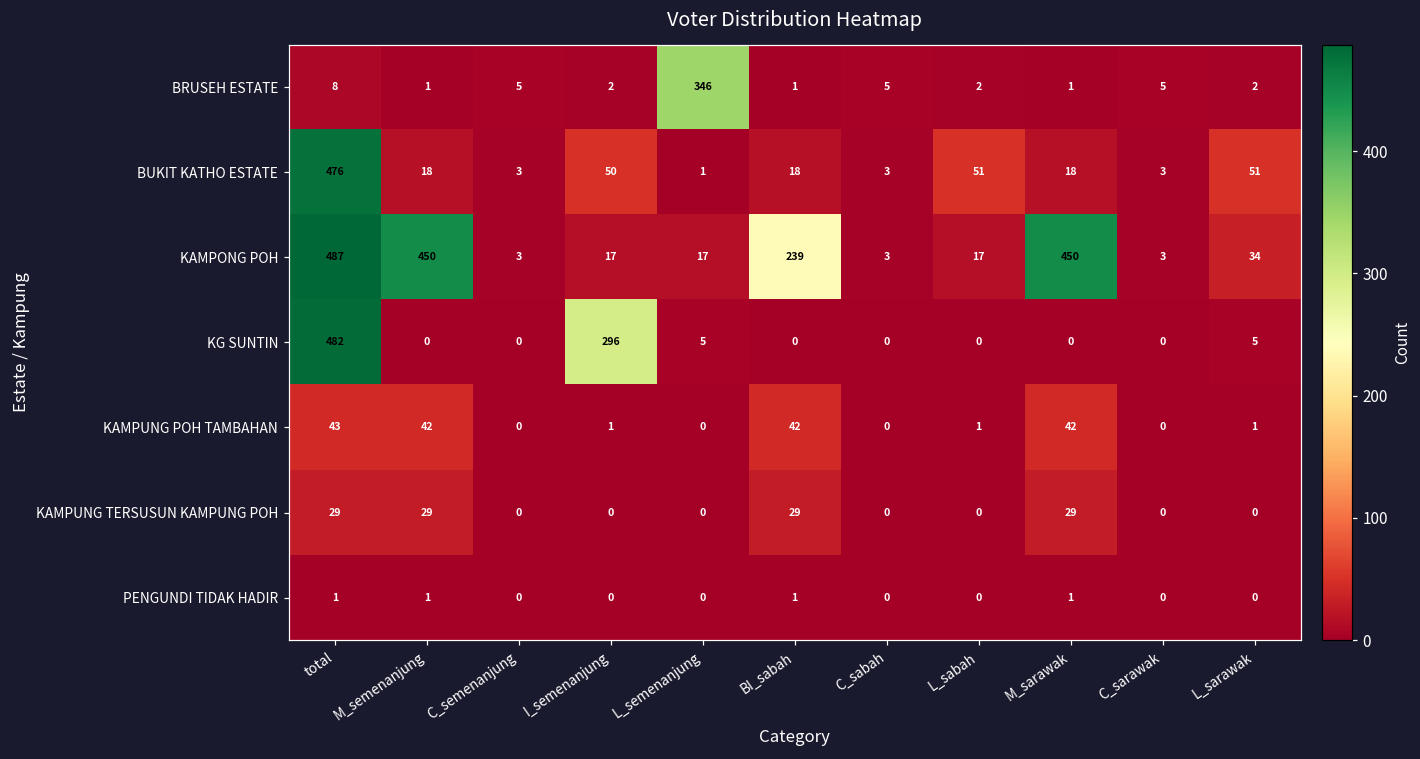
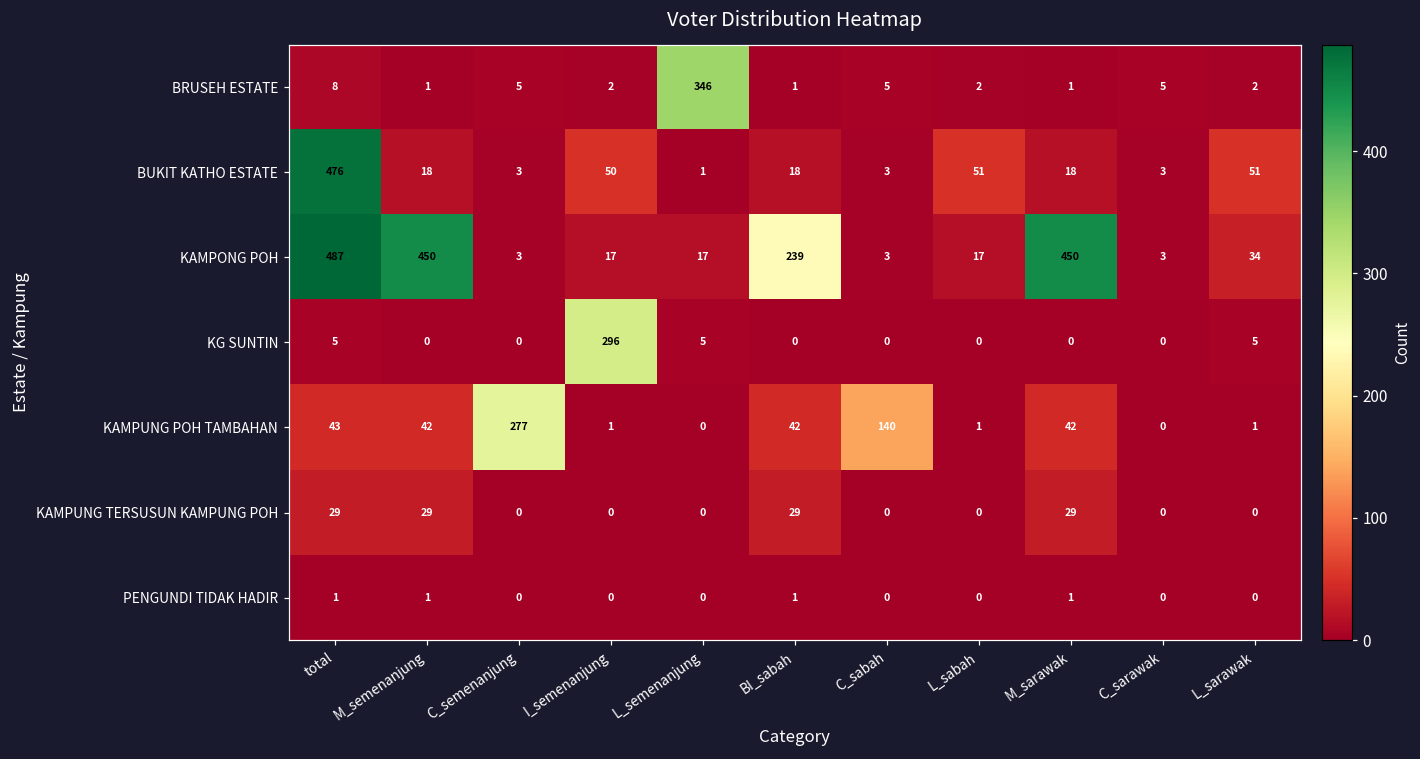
  {
    "BRUSEH ESTATE": {
      "total": 8,
      "M_semenanjung": 1,
      "C_semenanjung": 5,
      "I_semenanjung": 2,
      "L_semenanjung": 346,
      "BI_sabah": 1,
      "C_sabah": 5,
      "L_sabah": 2,
      "M_sarawak": 1,
      "C_sarawak": 5,
      "L_sarawak": 2
    },
    "BUKIT KATHO ESTATE": {
      "total": 476,
      "M_semenanjung": 18,
      "C_semenanjung": 3,
      "I_semenanjung": 50,
      "L_semenanjung": 1,
      "BI_sabah": 18,
      "C_sabah": 3,
      "L_sabah": 51,
      "M_sarawak": 18,
      "C_sarawak": 3,
      "L_sarawak": 51
    },
    "KAMPONG POH": {
      "total": 487,
      "M_semenanjung": 450,
      "C_semenanjung": 3,
      "I_semenanjung": 17,
      "L_semenanjung": 17,
      "BI_sabah": 239,
      "C_sabah": 3,
      "L_sabah": 17,
      "M_sarawak": 450,
      "C_sarawak": 3,
      "L_sarawak": 34
    },
    "KG SUNTIN": {
-     "total": 482,
+     "total": 5,
      "M_semenanjung": 0,
      "C_semenanjung": 0,
      "I_semenanjung": 296,
      "L_semenanjung": 5,
      "BI_sabah": 0,
      "C_sabah": 0,
      "L_sabah": 0,
      "M_sarawak": 0,
      "C_sarawak": 0,
      "L_sarawak": 5
    },
    "KAMPUNG POH TAMBAHAN": {
      "total": 43,
      "M_semenanjung": 42,
-     "C_semenanjung": 0,
+     "C_semenanjung": 277,
      "I_semenanjung": 1,
      "L_semenanjung": 0,
      "BI_sabah": 42,
-     "C_sabah": 0,
+     "C_sabah": 140,
      "L_sabah": 1,
      "M_sarawak": 42,
      "C_sarawak": 0,
      "L_sarawak": 1
    },
    "KAMPUNG TERSUSUN KAMPUNG POH": {
      "total": 29,
      "M_semenanjung": 29,
      "C_semenanjung": 0,
      "I_semenanjung": 0,
      "L_semenanjung": 0,
      "BI_sabah": 29,
      "C_sabah": 0,
      "L_sabah": 0,
      "M_sarawak": 29,
      "C_sarawak": 0,
      "L_sarawak": 0
    },
    "PENGUNDI TIDAK HADIR": {
      "total": 1,
      "M_semenanjung": 1,
      "C_semenanjung": 0,
      "I_semenanjung": 0,
      "L_semenanjung": 0,
      "BI_sabah": 1,
      "C_sabah": 0,
      "L_sabah": 0,
      "M_sarawak": 1,
      "C_sarawak": 0,
      "L_sarawak": 0
    }
  }
